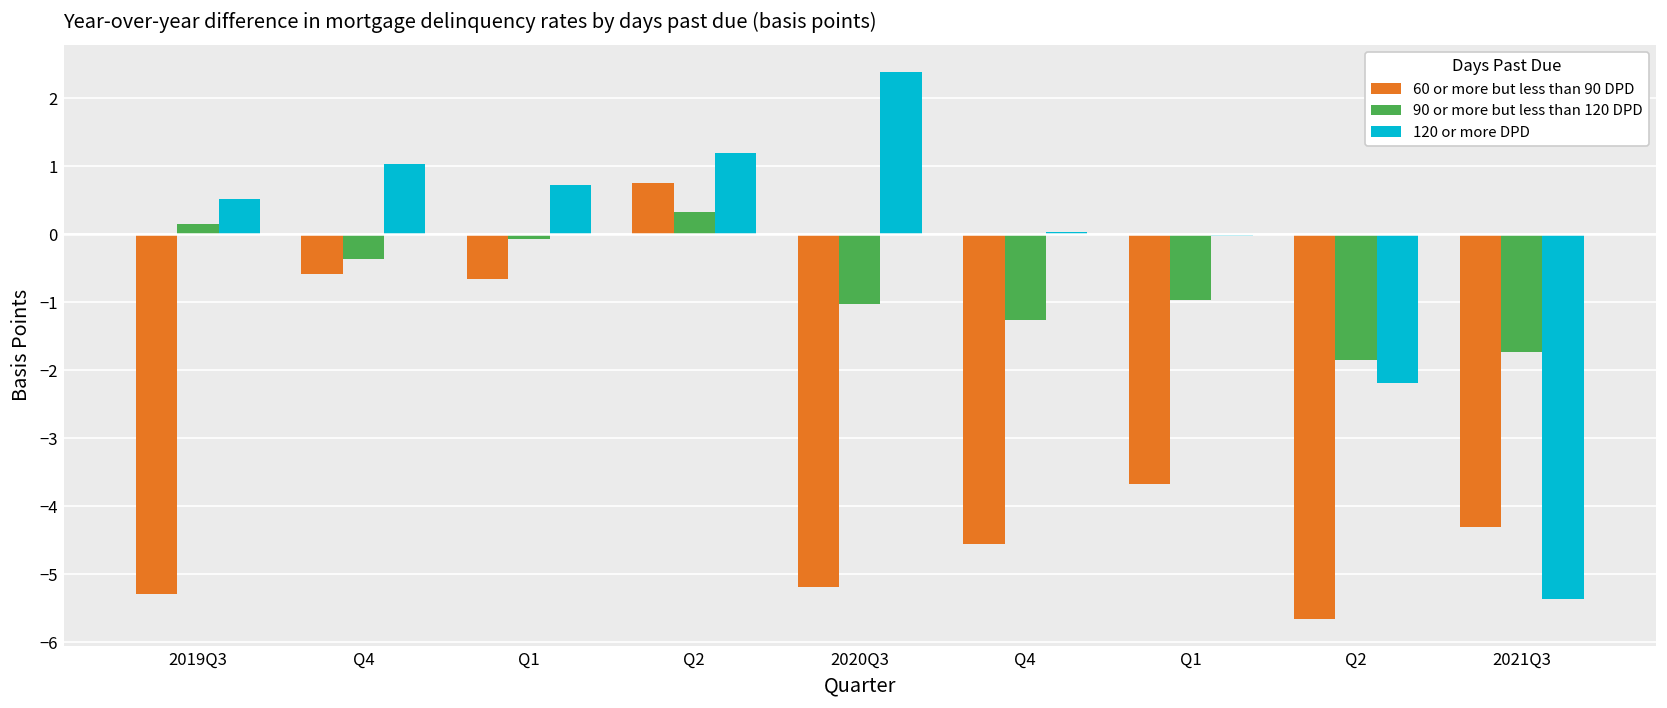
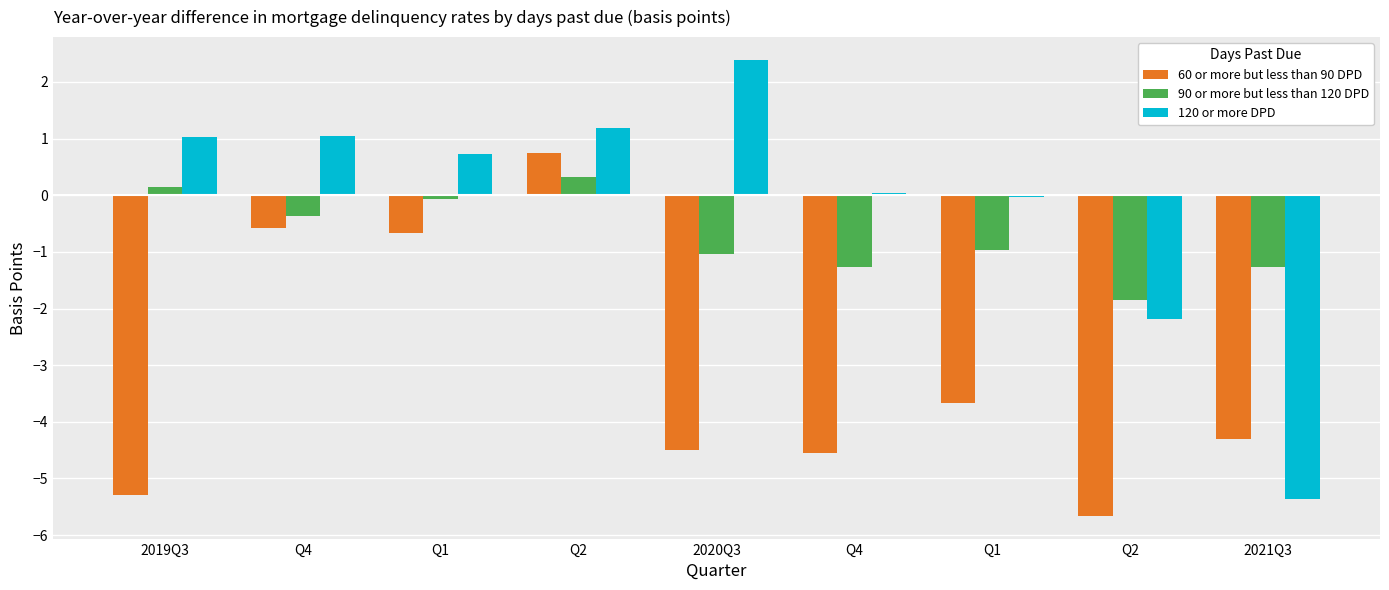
  {
    "60 or more but less than 90 DPD": {
      "2019Q3": -5.3,
-     "2020Q3": -5.2,
+     "2020Q3": -4.5,
      "2021Q3": -4.3
    },
    "90 or more but less than 120 DPD": {
      "2019Q3": 0.2,
      "2020Q3": -1.0,
-     "2021Q3": -1.7
+     "2021Q3": -1.3
    },
    "120 or more DPD": {
-     "2019Q3": 0.5,
+     "2019Q3": 1.0,
      "2020Q3": 2.4,
      "2021Q3": -5.4
    }
  }
